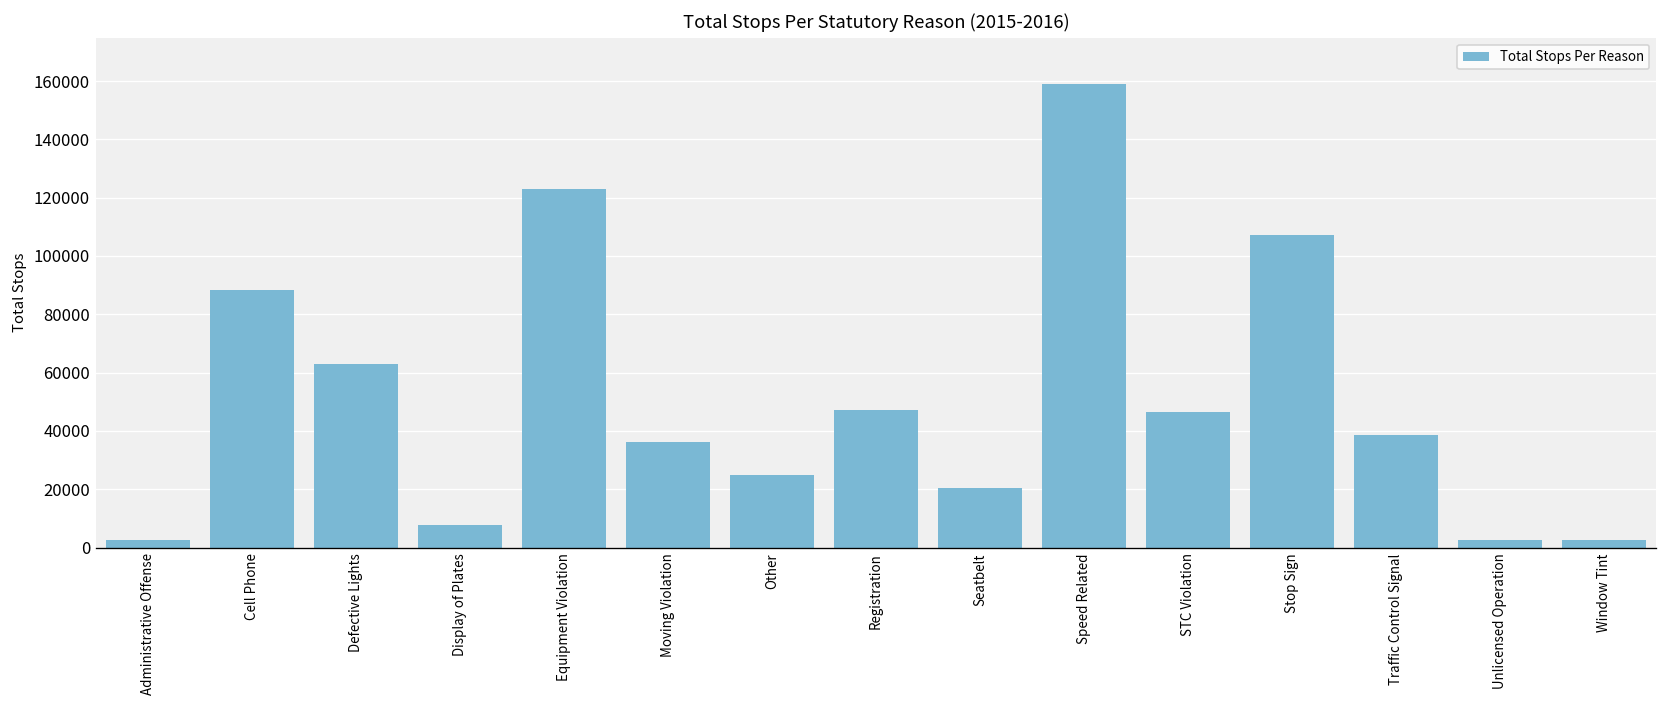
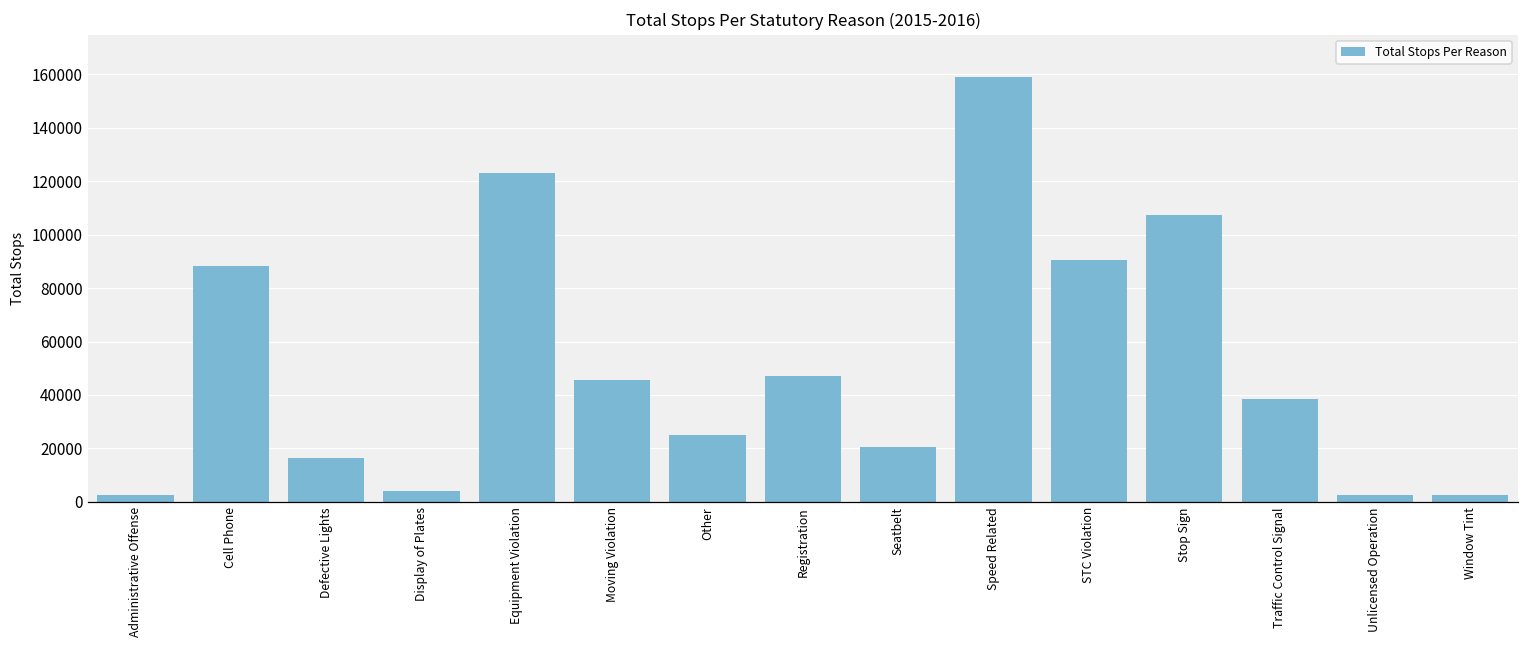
  {
    "Administrative Offense": 3000,
    "Cell Phone": 88000,
-   "Defective Lights": 63000,
-   "Display of Plates": 8000,
+   "Defective Lights": 17000,
+   "Display of Plates": 4000,
    "Equipment Violation": 123000,
-   "Moving Violation": 36000,
+   "Moving Violation": 46000,
    "Other": 25000,
    "Registration": 47000,
    "Seatbelt": 21000,
    "Speed Related": 159000,
-   "STC Violation": 46000,
+   "STC Violation": 90000,
    "Stop Sign": 107000,
    "Traffic Control Signal": 39000,
    "Unlicensed Operation": 3000,
    "Window Tint": 3000
  }
